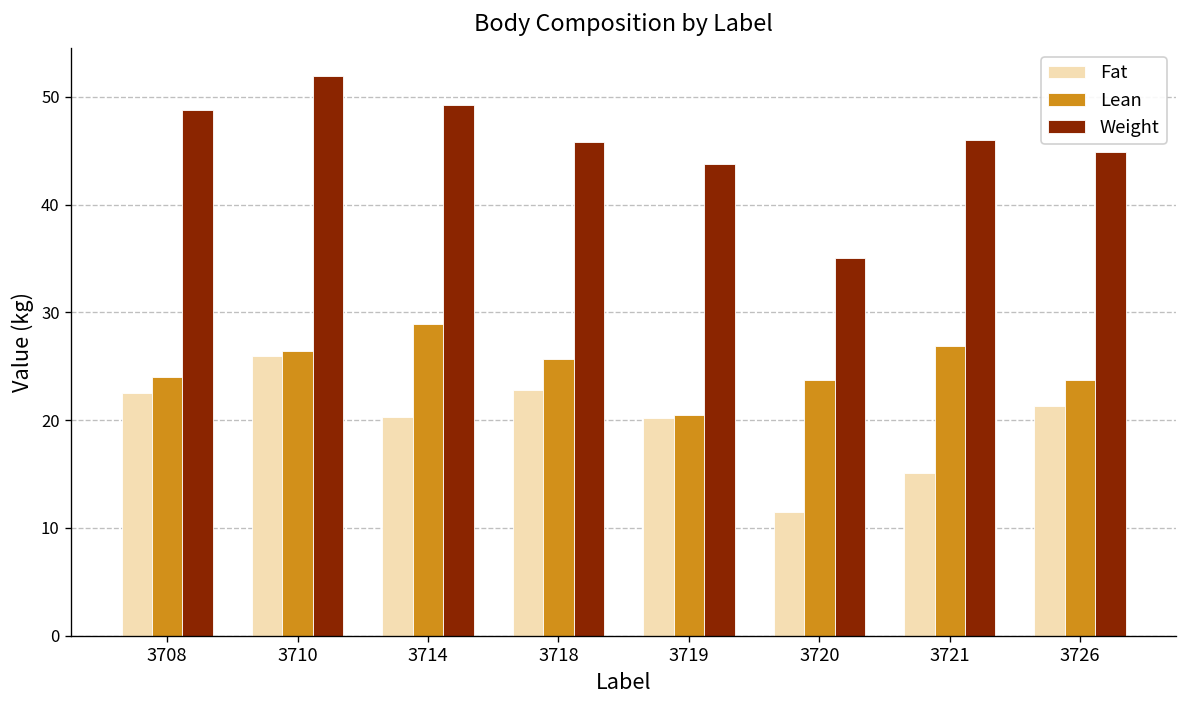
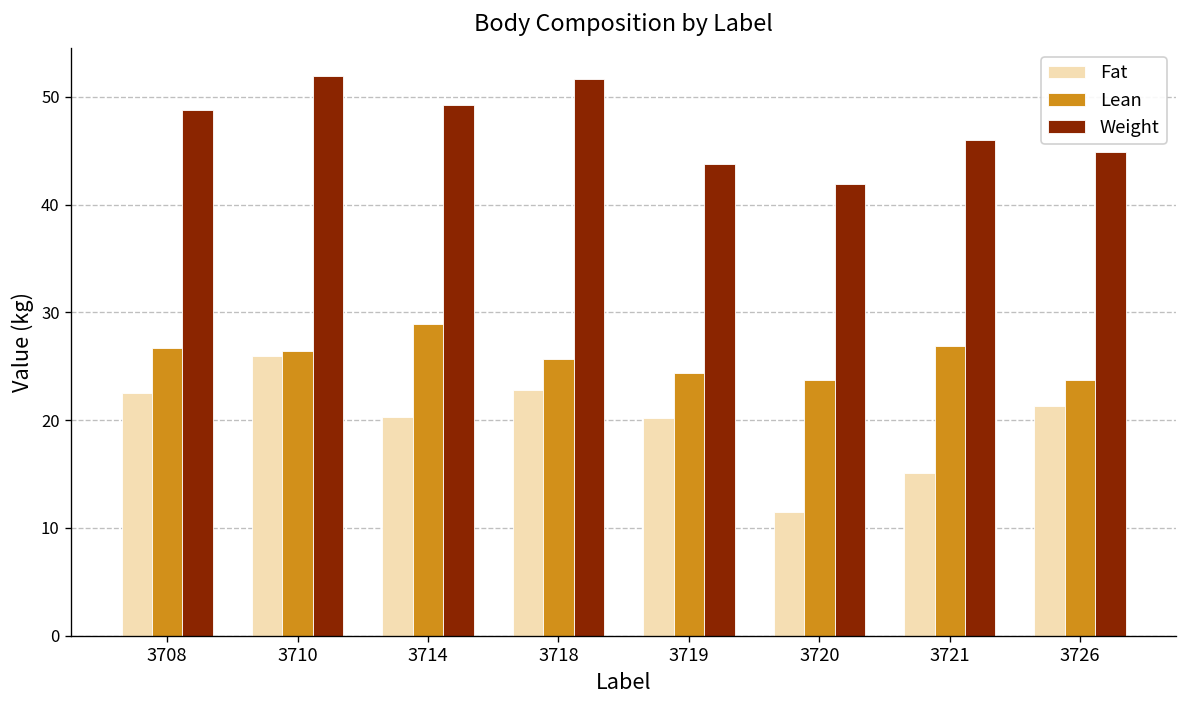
  {
    "Fat": {
      "3708": 22,
      "3710": 26,
      "3714": 20,
      "3718": 23,
      "3719": 20,
      "3720": 11,
      "3721": 15,
      "3726": 21
    },
    "Lean": {
-     "3708": 24,
+     "3708": 27,
      "3710": 26,
      "3714": 29,
      "3718": 26,
-     "3719": 21,
+     "3719": 24,
      "3720": 24,
      "3721": 27,
      "3726": 24
    },
    "Weight": {
      "3708": 49,
      "3710": 52,
      "3714": 49,
-     "3718": 46,
+     "3718": 52,
      "3719": 44,
-     "3720": 35,
+     "3720": 42,
      "3721": 46,
      "3726": 45
    }
  }
